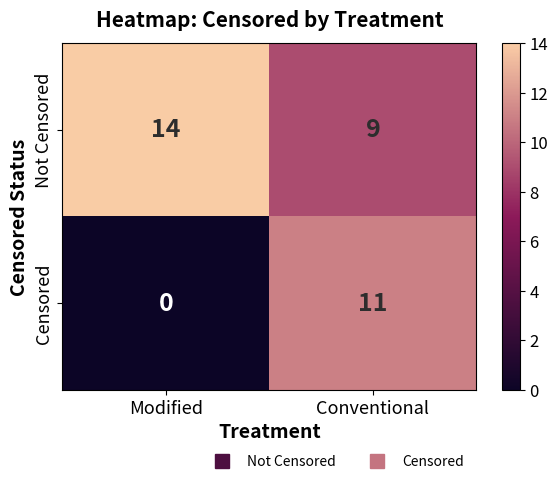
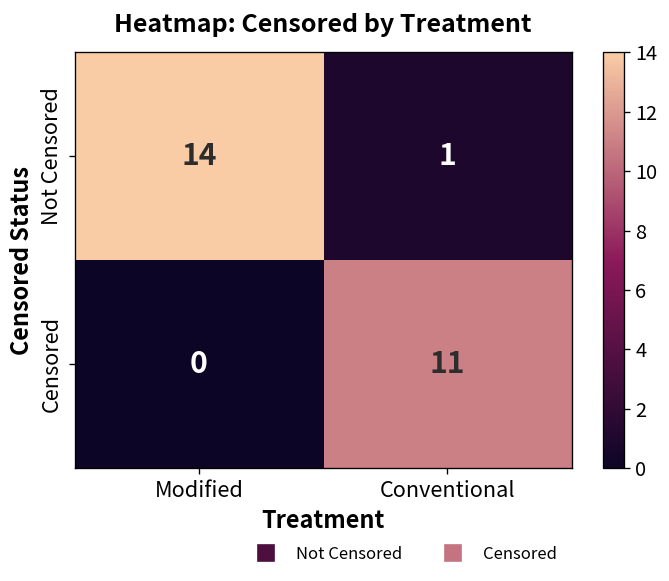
  {
    "Not Censored": {
      "Modified": 14,
-     "Conventional": 9
+     "Conventional": 1
    },
    "Censored": {
      "Modified": 0,
      "Conventional": 11
    }
  }
